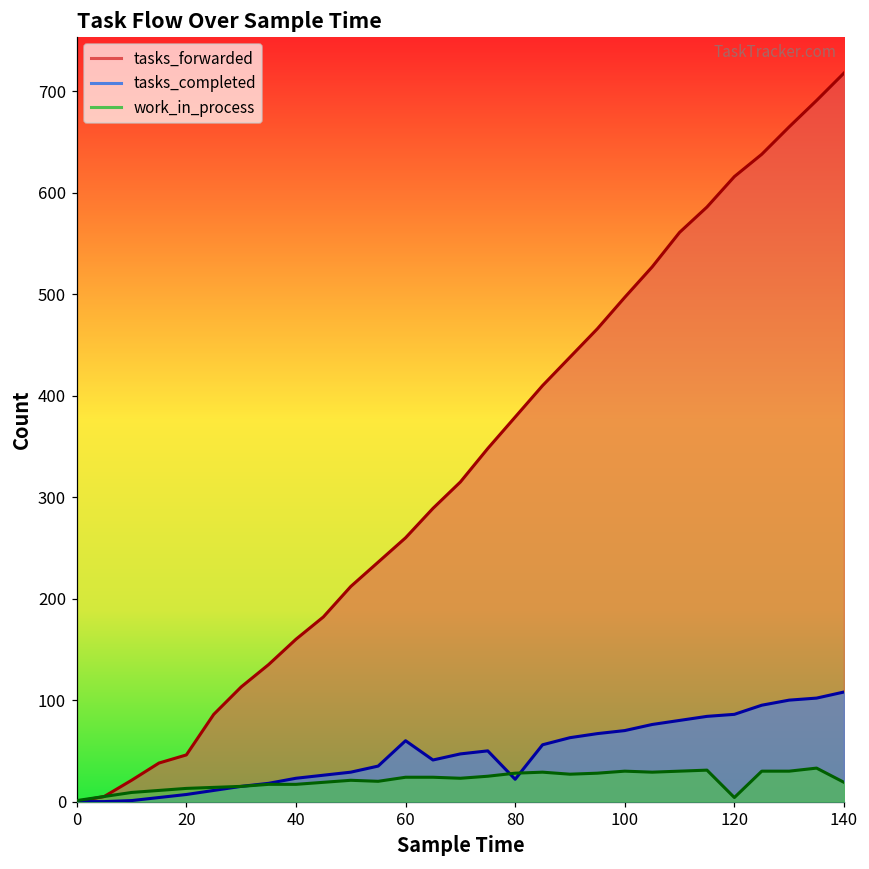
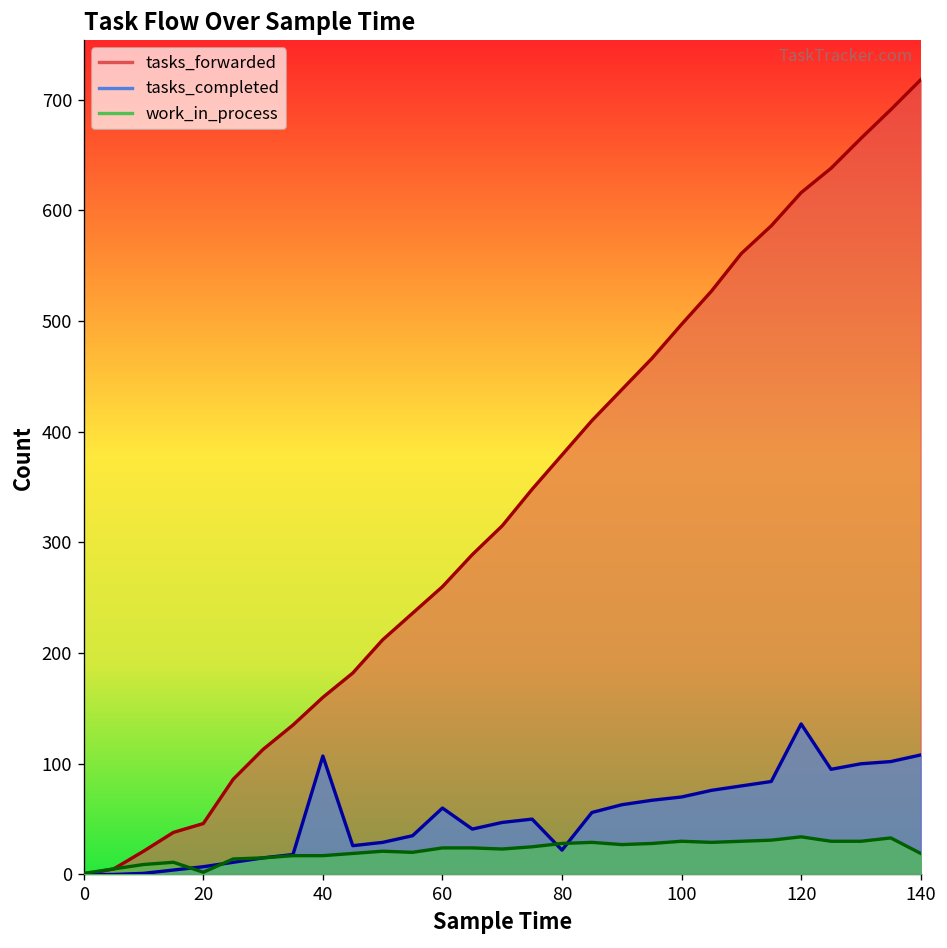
  {
    "tasks_forwarded": {
      "20": 50,
      "40": 160,
      "60": 260,
      "80": 380,
      "100": 500,
      "120": 620,
      "140": 720
    },
    "tasks_completed": {
      "20": 10,
-     "40": 20,
+     "40": 110,
      "60": 60,
      "80": 20,
      "100": 70,
-     "120": 90,
+     "120": 140,
      "140": 110
    },
    "work_in_process": {
-     "20": 10,
+     "20": 0,
      "40": 20,
      "60": 20,
      "80": 30,
      "100": 30,
-     "120": 0,
+     "120": 30,
      "140": 20
    }
  }
